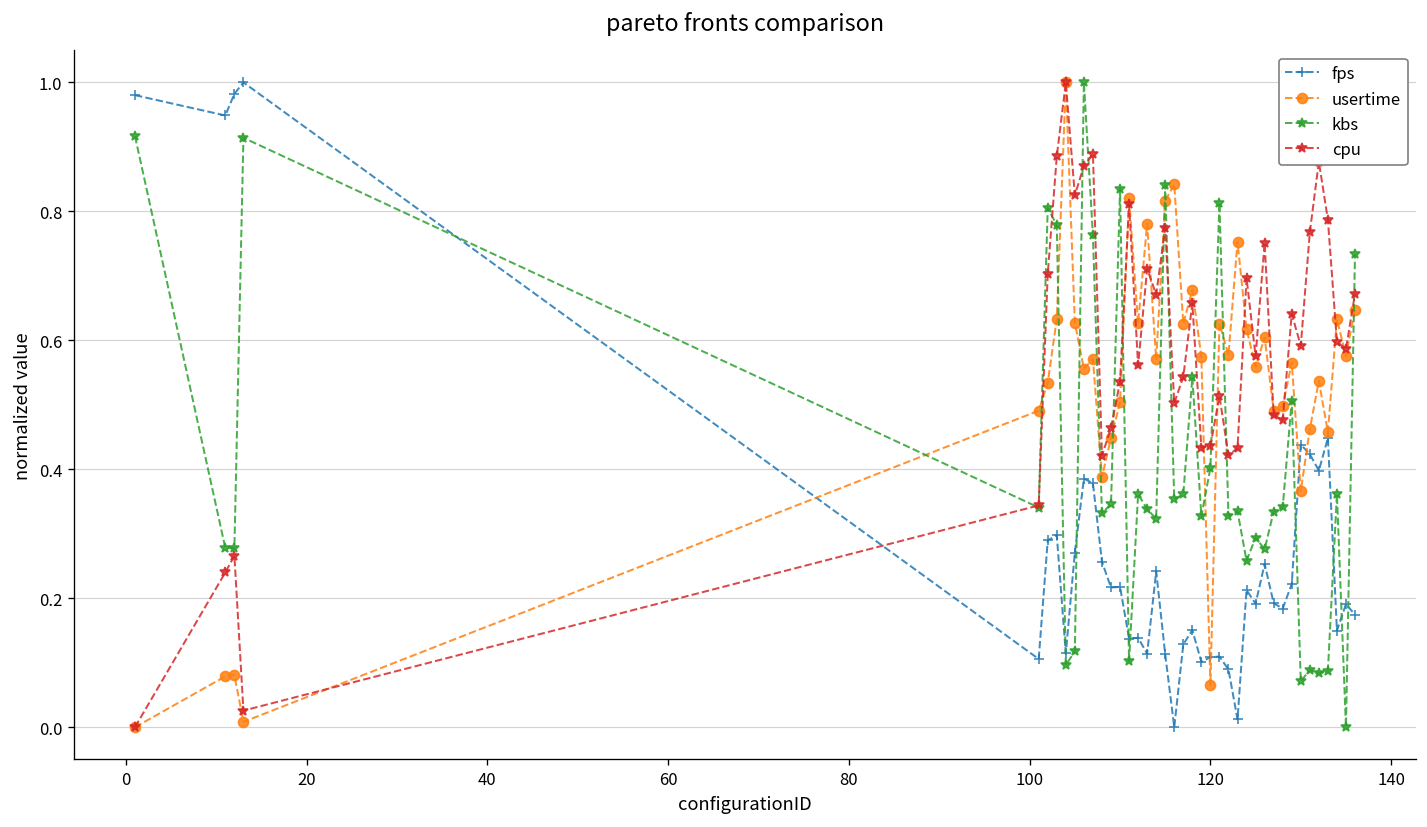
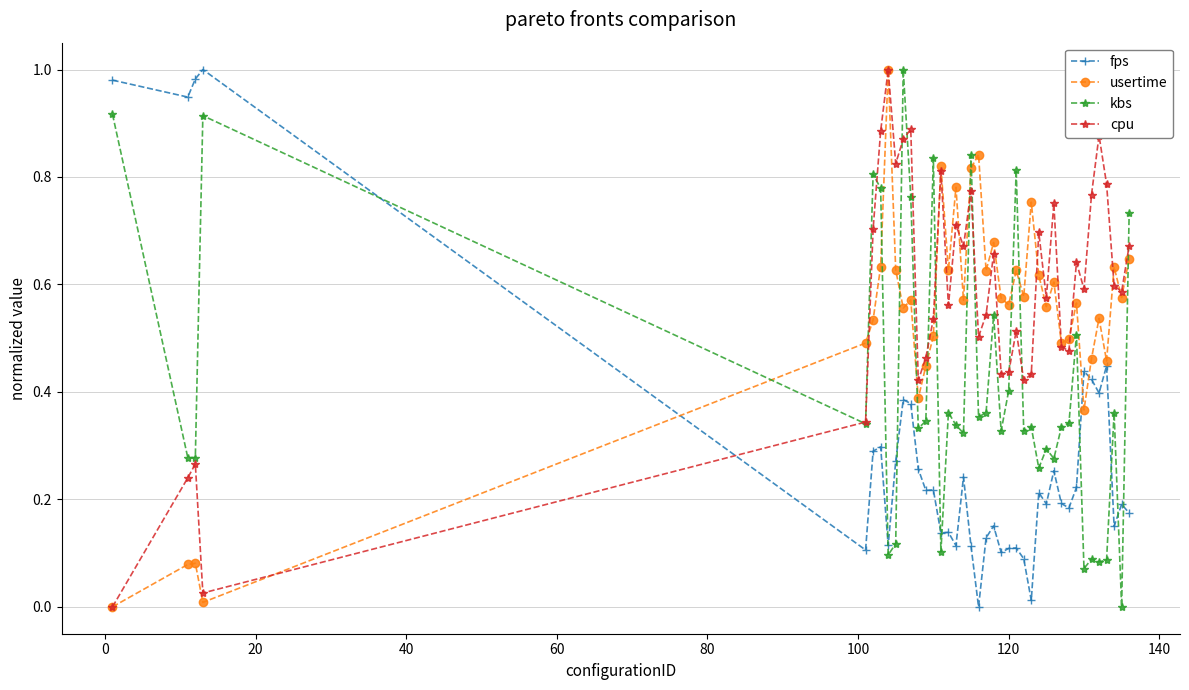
  {
    "fps": {
      "120": 0.11
    },
    "usertime": {
-     "120": 0.07
+     "120": 0.56
    },
    "kbs": {
      "120": 0.40
    },
    "cpu": {
      "120": 0.44
    }
  }
